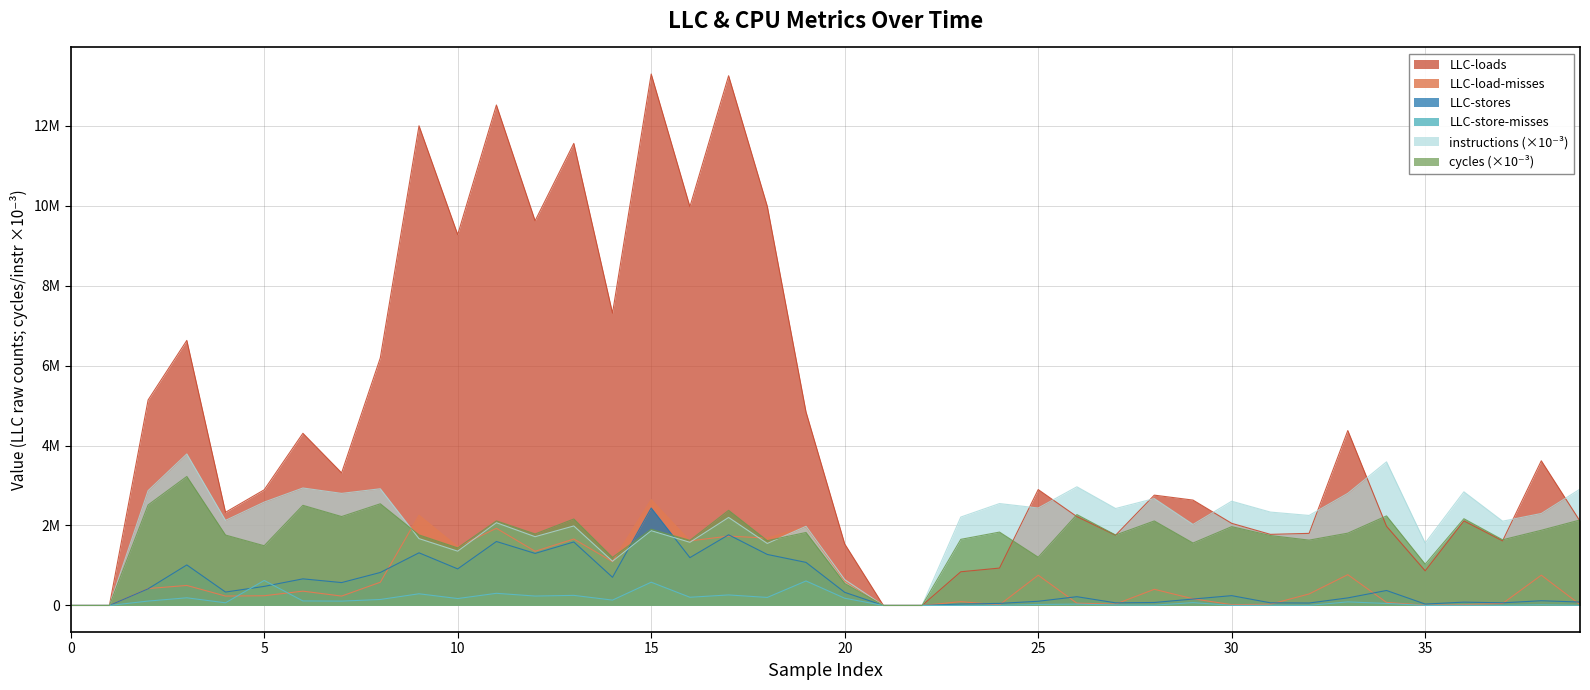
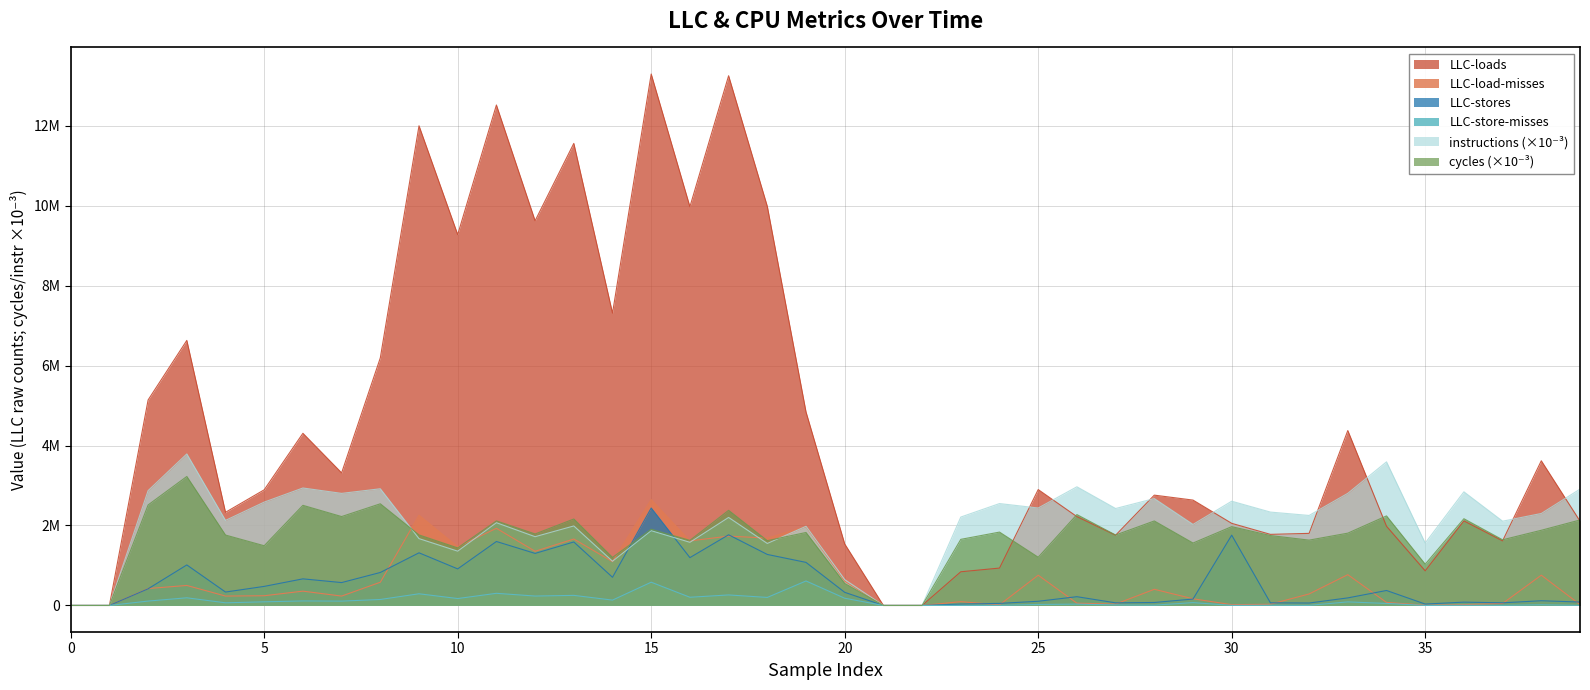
  {
    "LLC-stores": {
      "5": 500000,
      "10": 900000,
      "15": 2400000,
      "20": 300000,
      "25": 100000,
-     "30": 200000
+     "30": 1800000
    },
    "LLC-store-misses": {
-     "5": 600000,
+     "5": 100000,
      "10": 200000,
      "15": 600000,
      "20": 200000,
      "25": 0
    },
    "instructions (×10⁻³)": {
      "5": 2600000,
      "10": 1400000,
      "25": 2400000,
      "30": 2600000,
      "35": 1600000
    },
    "cycles (×10⁻³)": {
      "5": 1500000,
      "25": 1200000,
      "30": 2000000,
      "35": 1000000
    }
  }
